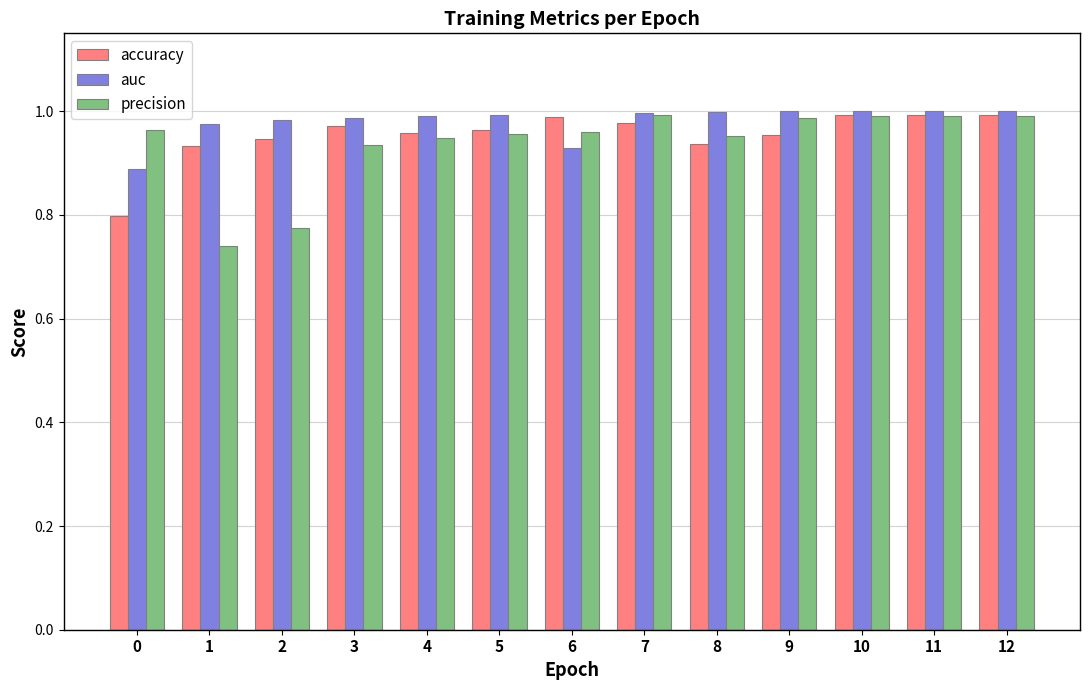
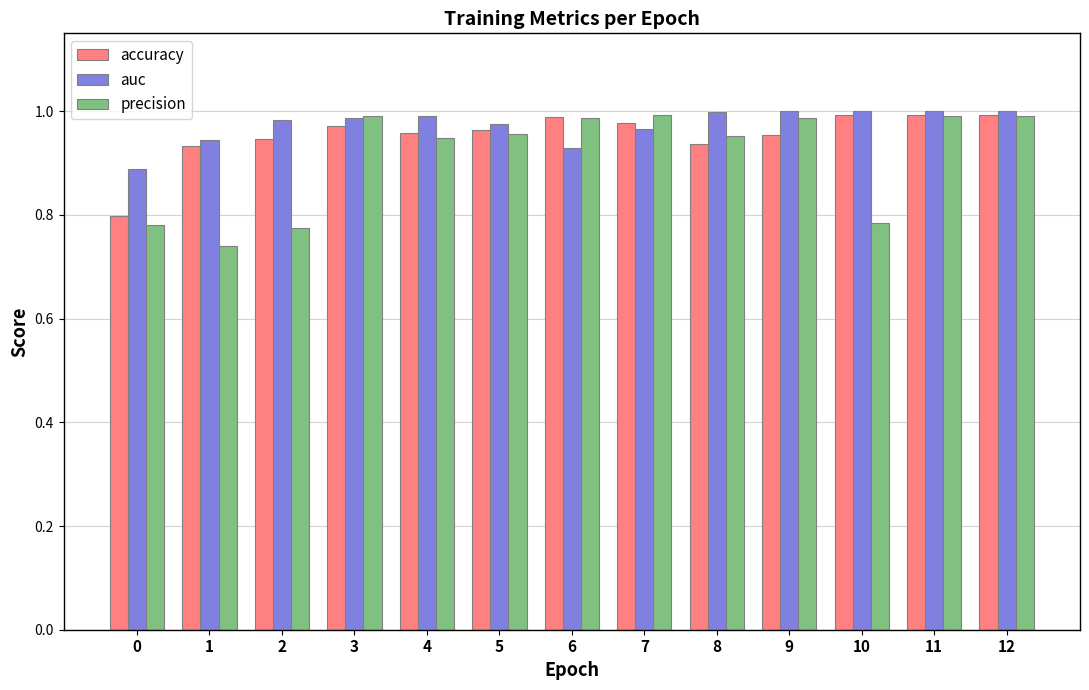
  {
    "accuracy": {
      "0": 0.80,
      "1": 0.93,
      "2": 0.95,
      "3": 0.97,
      "4": 0.96,
      "5": 0.96,
      "6": 0.99,
      "7": 0.98,
      "8": 0.94,
      "9": 0.95,
      "10": 0.99,
      "11": 0.99,
      "12": 0.99
    },
    "auc": {
      "0": 0.89,
-     "1": 0.97,
+     "1": 0.94,
      "2": 0.98,
      "3": 0.99,
      "4": 0.99,
-     "5": 0.99,
+     "5": 0.97,
      "6": 0.93,
-     "7": 1.00,
+     "7": 0.96,
      "8": 1.00,
      "9": 1.00,
      "10": 1.00,
      "11": 1.00,
      "12": 1.00
    },
    "precision": {
-     "0": 0.96,
+     "0": 0.78,
      "1": 0.74,
      "2": 0.77,
-     "3": 0.94,
+     "3": 0.99,
      "4": 0.95,
      "5": 0.96,
-     "6": 0.96,
+     "6": 0.99,
      "7": 0.99,
      "8": 0.95,
      "9": 0.99,
-     "10": 0.99,
+     "10": 0.78,
      "11": 0.99,
      "12": 0.99
    }
  }
